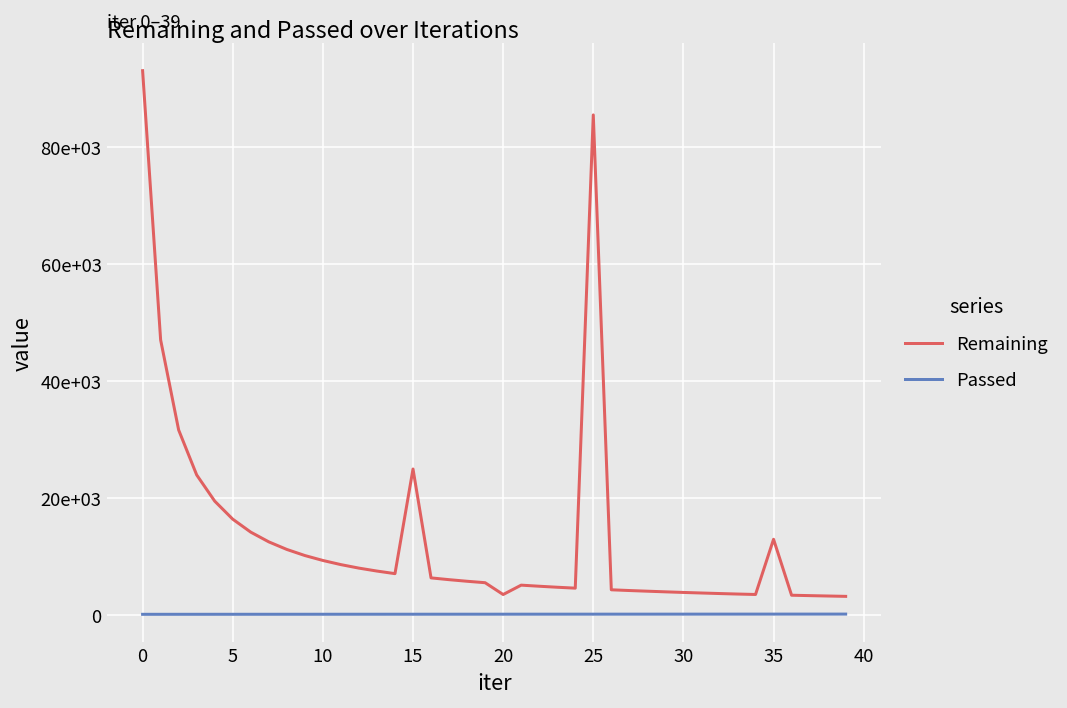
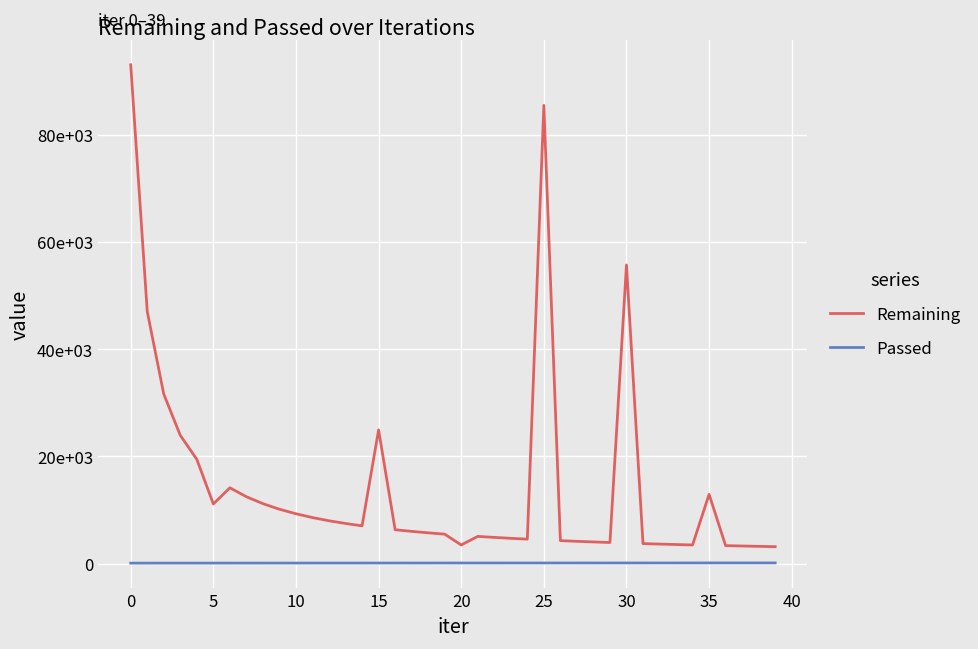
  {
    "Remaining": {
      "0": 93000,
-     "5": 16000,
+     "5": 11000,
      "10": 9000,
      "15": 25000,
      "20": 3000,
      "25": 86000,
-     "30": 4000,
+     "30": 56000,
      "35": 13000
    },
    "Passed": {
      "0": 0,
      "5": 0,
      "10": 0,
      "15": 0,
      "20": 0,
      "25": 0,
      "30": 0,
      "35": 0
    }
  }
